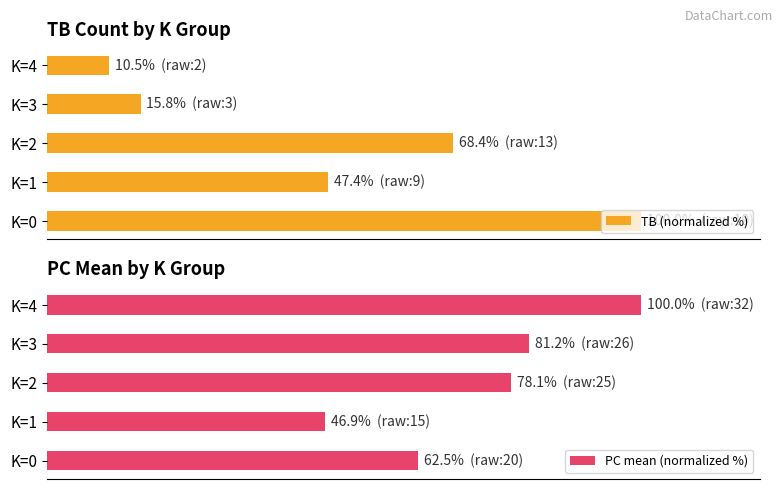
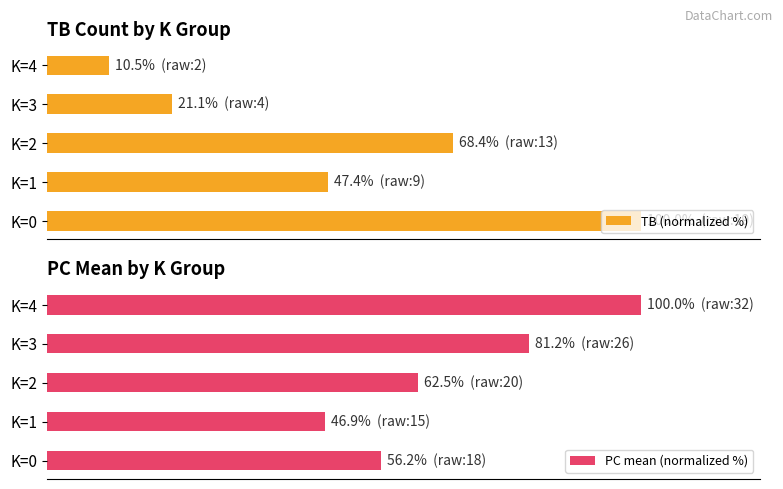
  {
    "TB Count by K Group": {
      "K=4": "10.5%",
-     "K=3": "15.8% (raw:3)",
+     "K=3": "21.1% (raw:4)",
      "K=2": "68.4%",
      "K=1": "47.4%"
    },
    "PC Mean by K Group": {
      "K=4": "100.0%",
      "K=3": "81.2%",
-     "K=2": "78.1% (raw:25)",
+     "K=2": "62.5% (raw:20)",
      "K=1": "46.9%",
-     "K=0": "62.5% (raw:20)"
+     "K=0": "56.2% (raw:18)"
    }
  }
